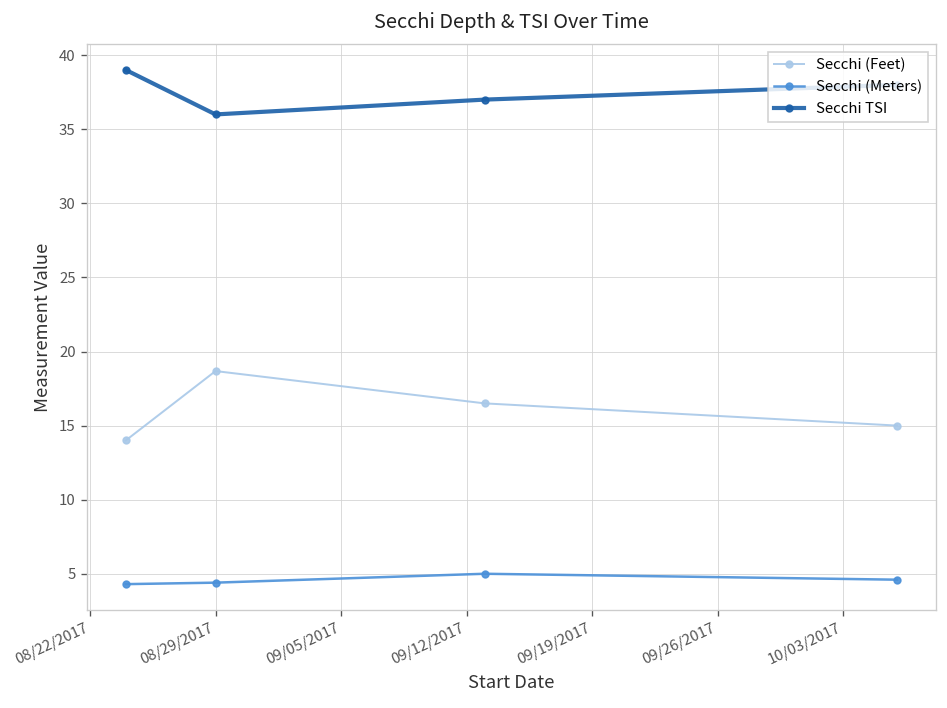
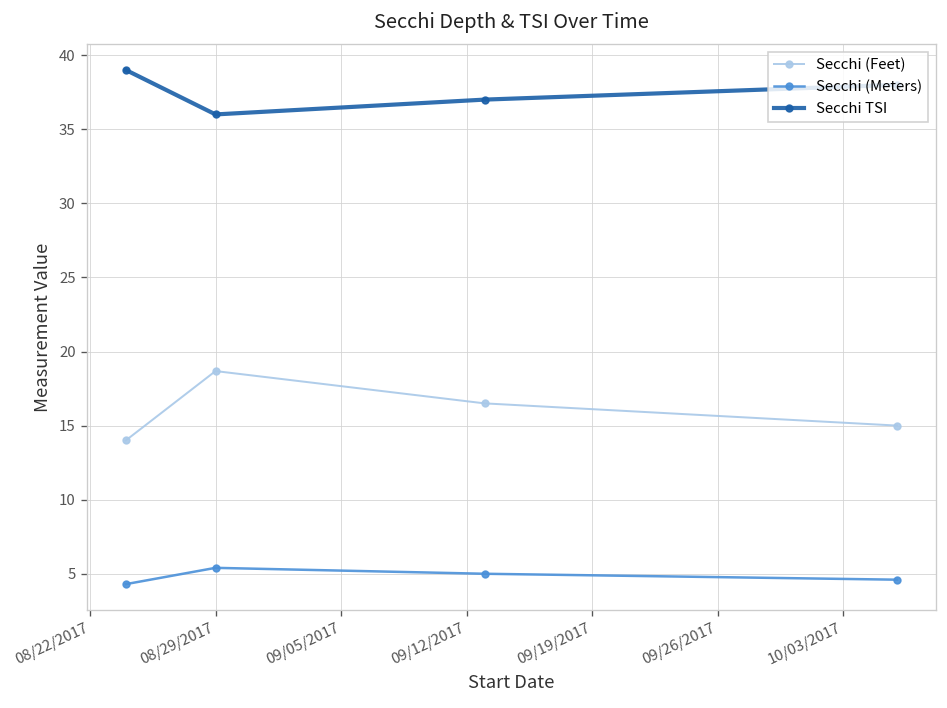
  {
    "Secchi (Feet)": {
      "08/29/2017": 18.7
    },
    "Secchi (Meters)": {
-     "08/29/2017": 4.4
+     "08/29/2017": 5.4
    },
    "Secchi TSI": {
      "08/29/2017": 36.0
    }
  }
